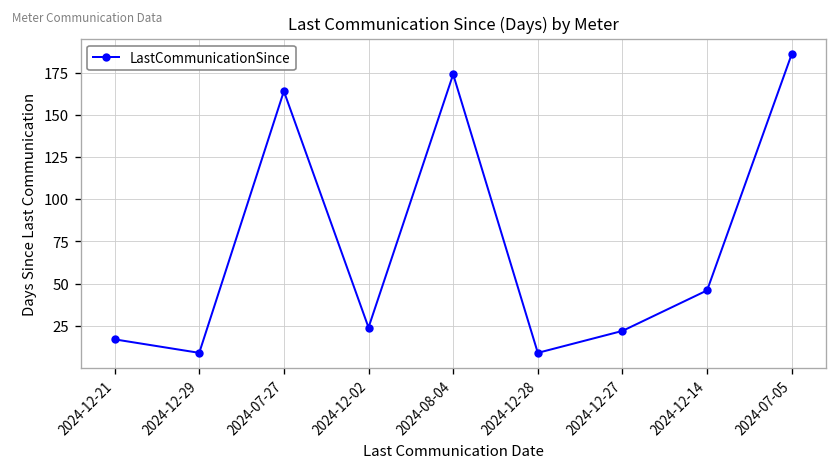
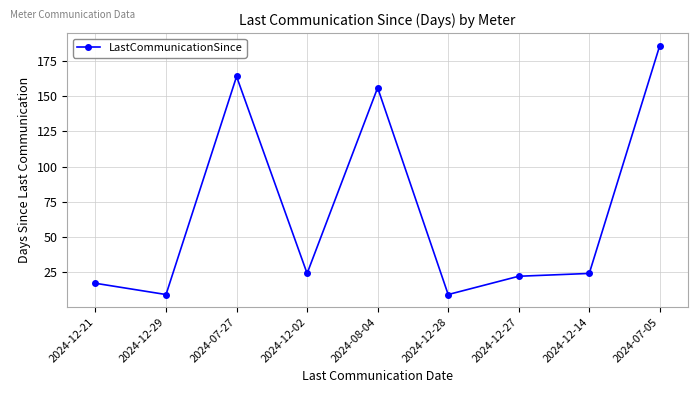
  {
    "2024-12-21": 17,
    "2024-12-29": 9,
    "2024-07-27": 164,
    "2024-12-02": 24,
-   "2024-08-04": 174,
+   "2024-08-04": 156,
    "2024-12-28": 9,
    "2024-12-27": 22,
-   "2024-12-14": 46,
+   "2024-12-14": 24,
    "2024-07-05": 186
  }
